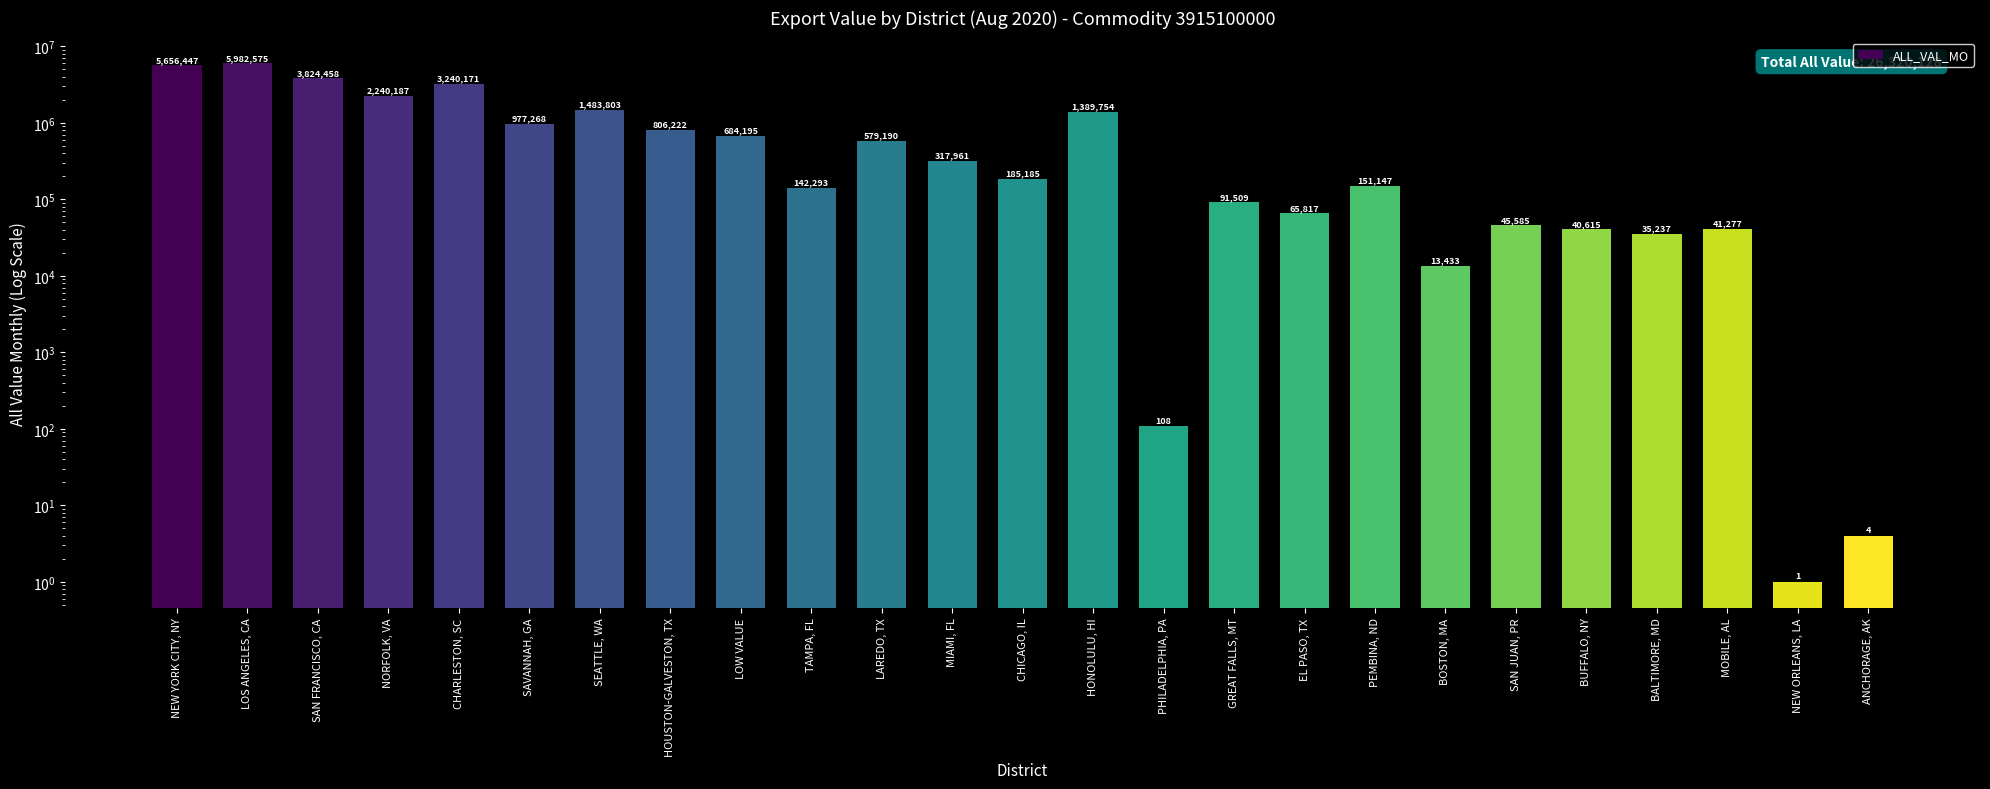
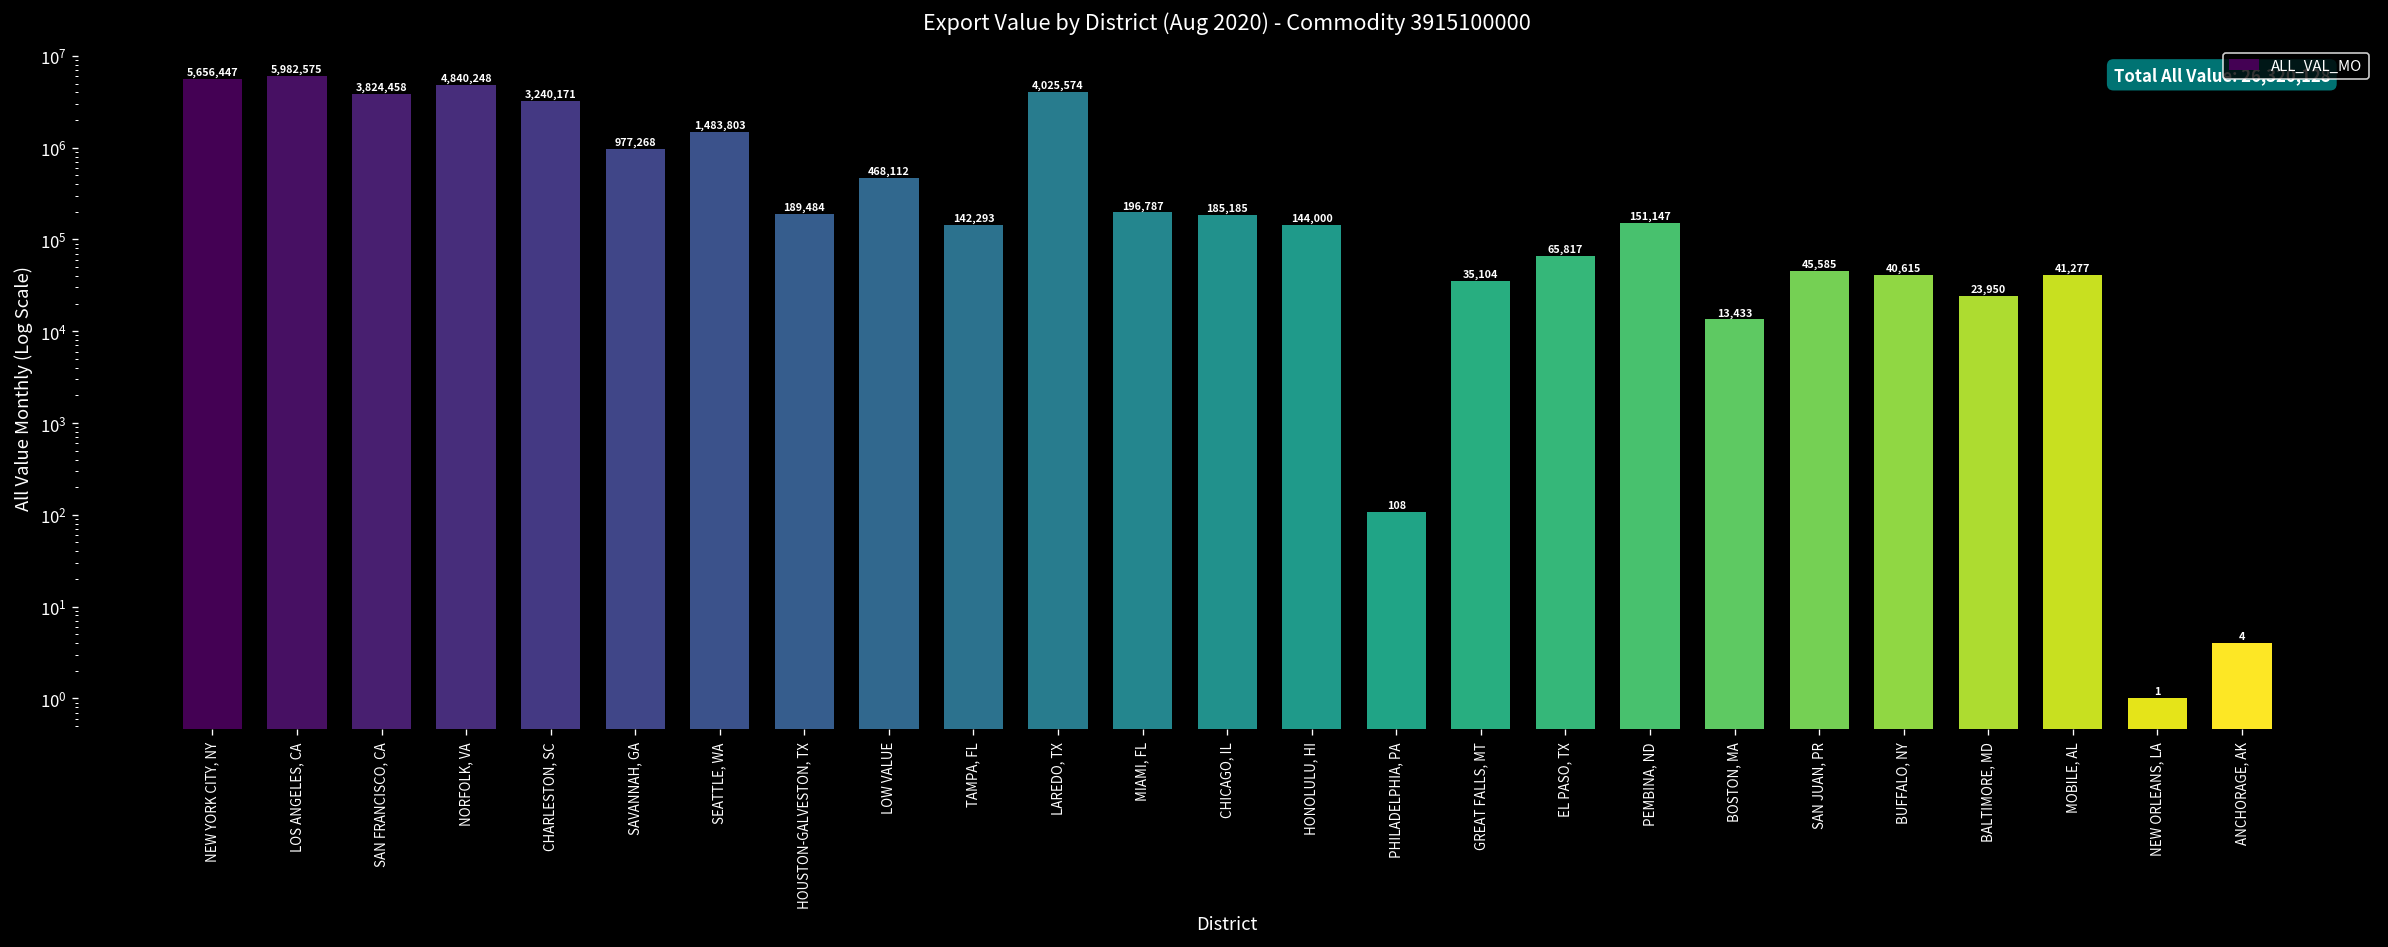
  {
    "NEW YORK CITY, NY": "5,656,447",
    "LOS ANGELES, CA": "5,982,575",
    "SAN FRANCISCO, CA": "3,824,458",
-   "NORFOLK, VA": "2,240,187",
+   "NORFOLK, VA": "4,840,248",
    "CHARLESTON, SC": "3,240,171",
    "SAVANNAH, GA": "977,268",
    "SEATTLE, WA": "1,483,803",
-   "HOUSTON-GALVESTON, TX": "806,222",
-   "LOW VALUE": "684,195",
+   "HOUSTON-GALVESTON, TX": "189,484",
+   "LOW VALUE": "468,112",
    "TAMPA, FL": "142,293",
-   "LAREDO, TX": "579,190",
-   "MIAMI, FL": "317,961",
+   "LAREDO, TX": "4,025,574",
+   "MIAMI, FL": "196,787",
    "CHICAGO, IL": "185,185",
-   "HONOLULU, HI": "1,389,754",
+   "HONOLULU, HI": "144,000",
    "PHILADELPHIA, PA": "108",
-   "GREAT FALLS, MT": "91,509",
+   "GREAT FALLS, MT": "35,104",
    "EL PASO, TX": "65,817",
    "PEMBINA, ND": "151,147",
    "BOSTON, MA": "13,433",
    "SAN JUAN, PR": "45,585",
    "BUFFALO, NY": "40,615",
-   "BALTIMORE, MD": "35,237",
+   "BALTIMORE, MD": "23,950",
    "MOBILE, AL": "41,277",
    "NEW ORLEANS, LA": "1",
    "ANCHORAGE, AK": "4"
  }
